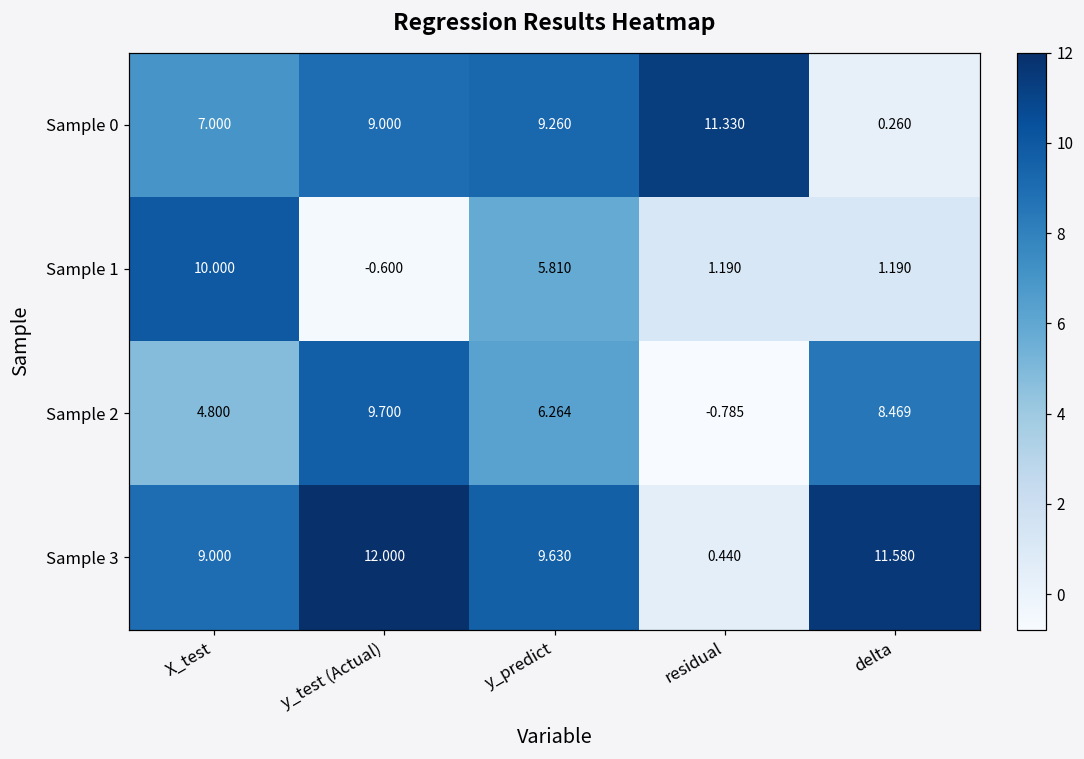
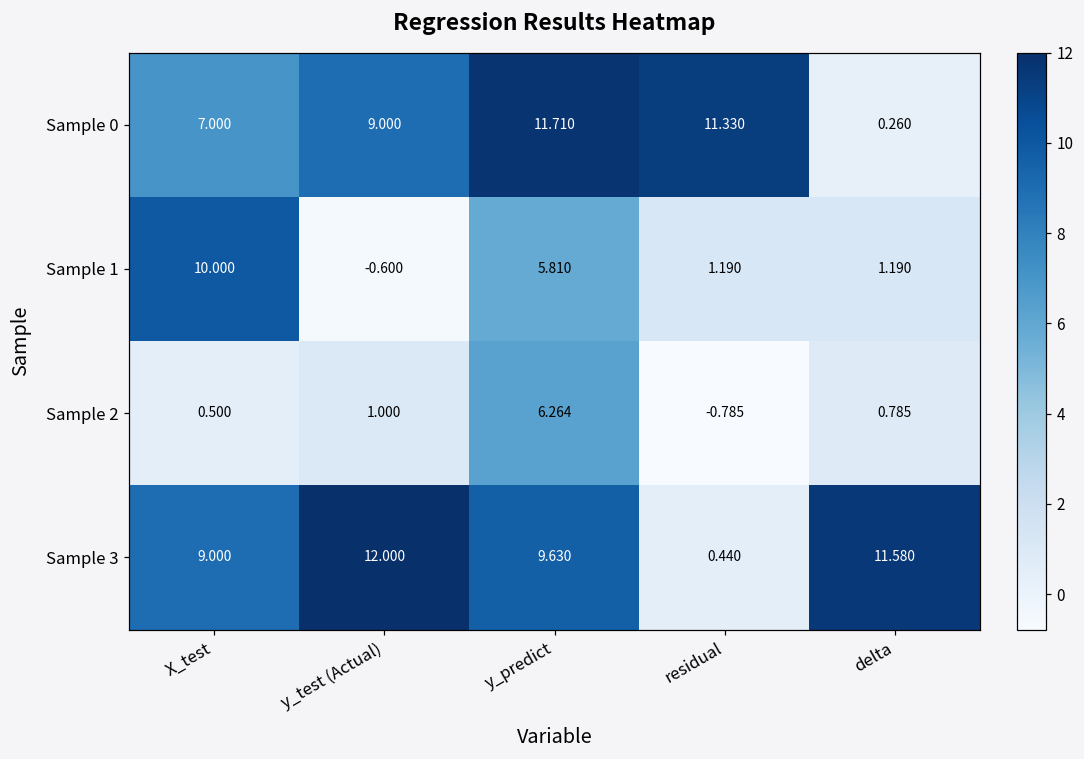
  {
    "Sample 0": {
      "X_test": 7.000,
      "y_test (Actual)": 9.000,
-     "y_predict": 9.260,
+     "y_predict": 11.710,
      "residual": 11.330,
      "delta": 0.260
    },
    "Sample 1": {
      "X_test": 10.000,
      "y_test (Actual)": -0.600,
      "y_predict": 5.810,
      "residual": 1.190,
      "delta": 1.190
    },
    "Sample 2": {
-     "X_test": 4.800,
-     "y_test (Actual)": 9.700,
+     "X_test": 0.500,
+     "y_test (Actual)": 1.000,
      "y_predict": 6.264,
      "residual": -0.785,
-     "delta": 8.469
+     "delta": 0.785
    },
    "Sample 3": {
      "X_test": 9.000,
      "y_test (Actual)": 12.000,
      "y_predict": 9.630,
      "residual": 0.440,
      "delta": 11.580
    }
  }
